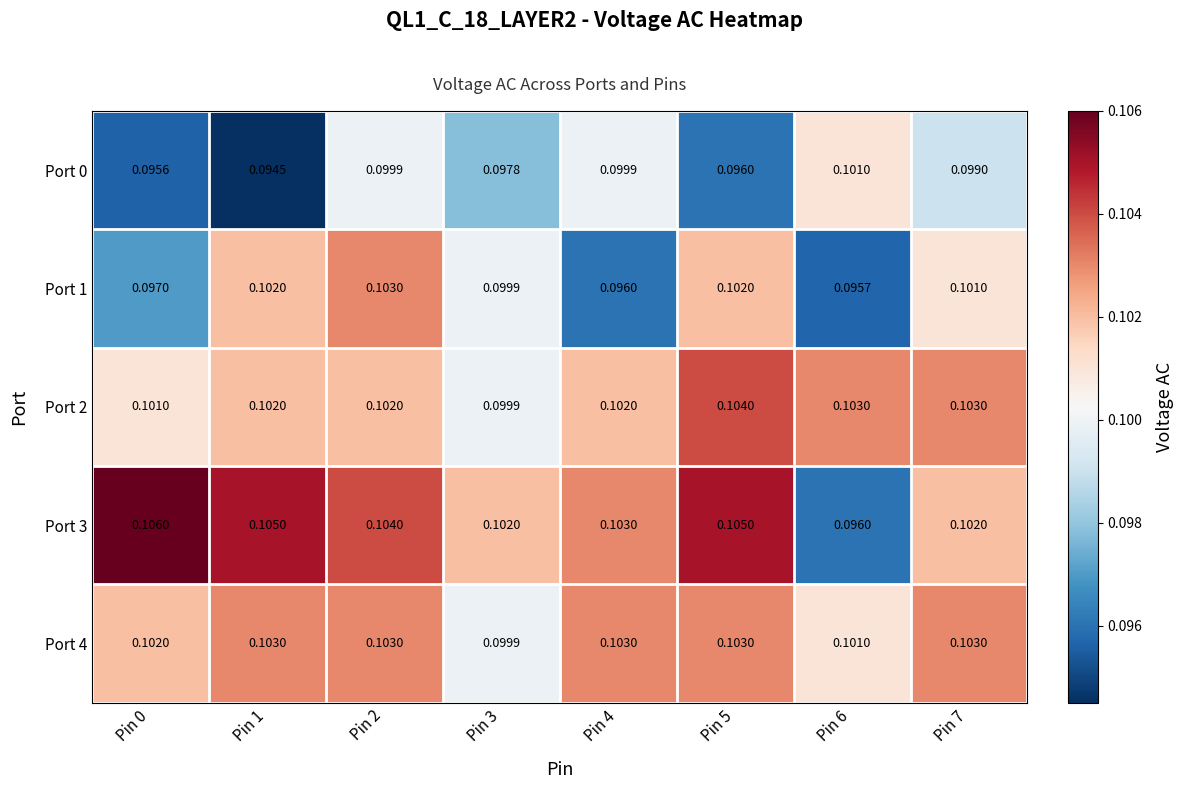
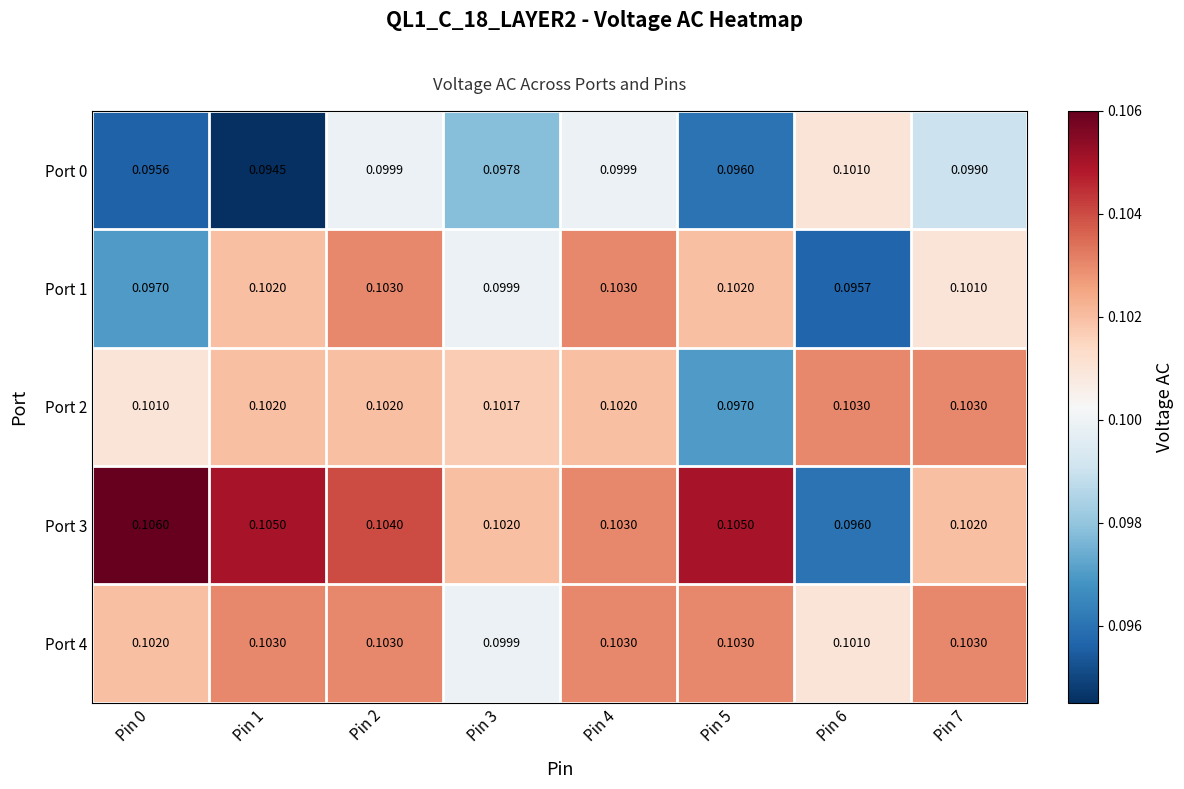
  {
    "Port 0": {
      "Pin 0": 0.0956,
      "Pin 1": 0.0945,
      "Pin 2": 0.0999,
      "Pin 3": 0.0978,
      "Pin 4": 0.0999,
      "Pin 5": 0.0960,
      "Pin 6": 0.1010,
      "Pin 7": 0.0990
    },
    "Port 1": {
      "Pin 0": 0.0970,
      "Pin 1": 0.1020,
      "Pin 2": 0.1030,
      "Pin 3": 0.0999,
-     "Pin 4": 0.0960,
+     "Pin 4": 0.1030,
      "Pin 5": 0.1020,
      "Pin 6": 0.0957,
      "Pin 7": 0.1010
    },
    "Port 2": {
      "Pin 0": 0.1010,
      "Pin 1": 0.1020,
      "Pin 2": 0.1020,
-     "Pin 3": 0.0999,
+     "Pin 3": 0.1017,
      "Pin 4": 0.1020,
-     "Pin 5": 0.1040,
+     "Pin 5": 0.0970,
      "Pin 6": 0.1030,
      "Pin 7": 0.1030
    },
    "Port 3": {
      "Pin 0": 0.1060,
      "Pin 1": 0.1050,
      "Pin 2": 0.1040,
      "Pin 3": 0.1020,
      "Pin 4": 0.1030,
      "Pin 5": 0.1050,
      "Pin 6": 0.0960,
      "Pin 7": 0.1020
    },
    "Port 4": {
      "Pin 0": 0.1020,
      "Pin 1": 0.1030,
      "Pin 2": 0.1030,
      "Pin 3": 0.0999,
      "Pin 4": 0.1030,
      "Pin 5": 0.1030,
      "Pin 6": 0.1010,
      "Pin 7": 0.1030
    }
  }
